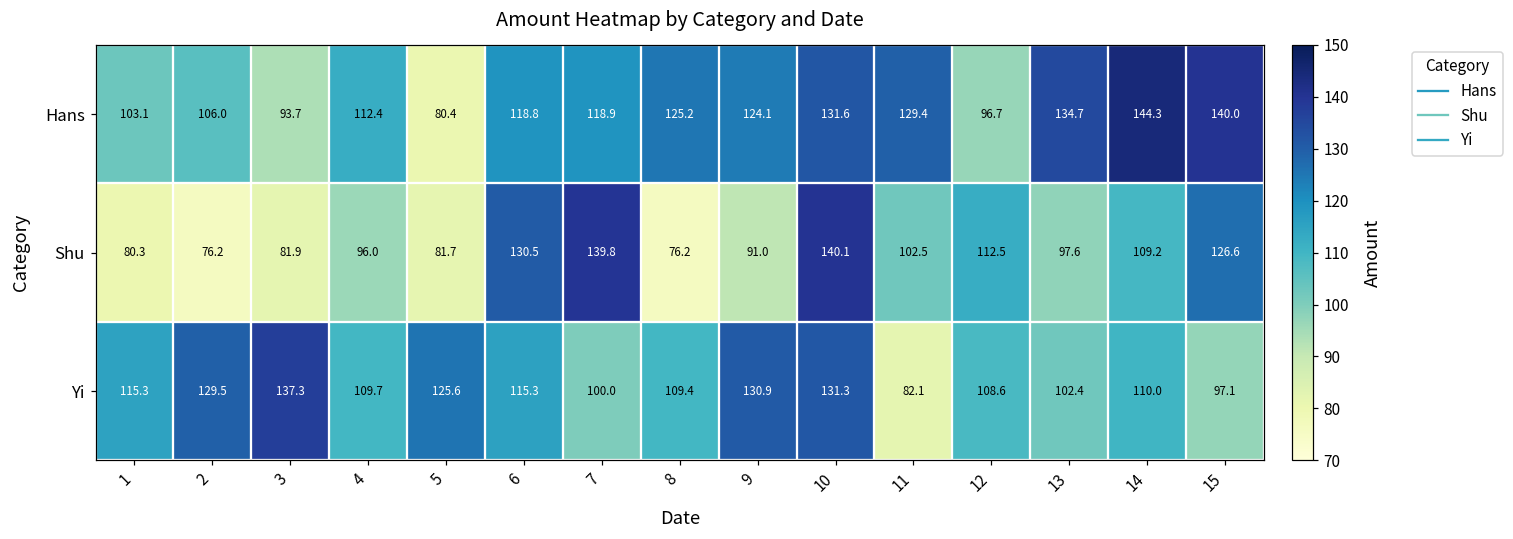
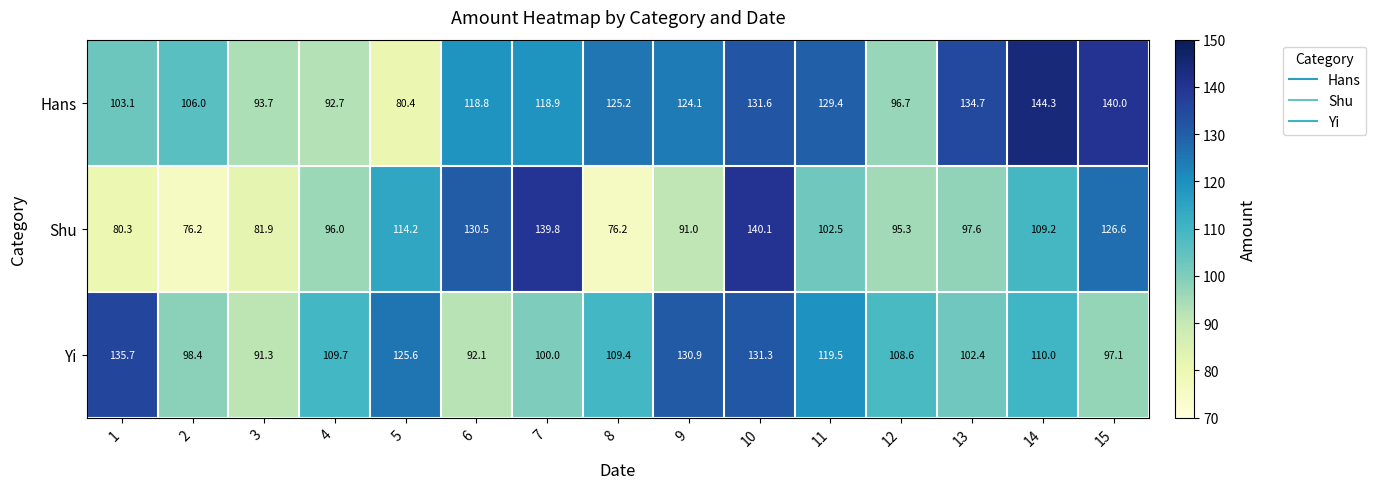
  {
    "Hans": {
      "1": 103.1,
      "2": 106.0,
      "3": 93.7,
-     "4": 112.4,
+     "4": 92.7,
      "5": 80.4,
      "6": 118.8,
      "7": 118.9,
      "8": 125.2,
      "9": 124.1,
      "10": 131.6,
      "11": 129.4,
      "12": 96.7,
      "13": 134.7,
      "14": 144.3,
      "15": 140.0
    },
    "Shu": {
      "1": 80.3,
      "2": 76.2,
      "3": 81.9,
      "4": 96.0,
-     "5": 81.7,
+     "5": 114.2,
      "6": 130.5,
      "7": 139.8,
      "8": 76.2,
      "9": 91.0,
      "10": 140.1,
      "11": 102.5,
-     "12": 112.5,
+     "12": 95.3,
      "13": 97.6,
      "14": 109.2,
      "15": 126.6
    },
    "Yi": {
-     "1": 115.3,
-     "2": 129.5,
-     "3": 137.3,
+     "1": 135.7,
+     "2": 98.4,
+     "3": 91.3,
      "4": 109.7,
      "5": 125.6,
-     "6": 115.3,
+     "6": 92.1,
      "7": 100.0,
      "8": 109.4,
      "9": 130.9,
      "10": 131.3,
-     "11": 82.1,
+     "11": 119.5,
      "12": 108.6,
      "13": 102.4,
      "14": 110.0,
      "15": 97.1
    }
  }
